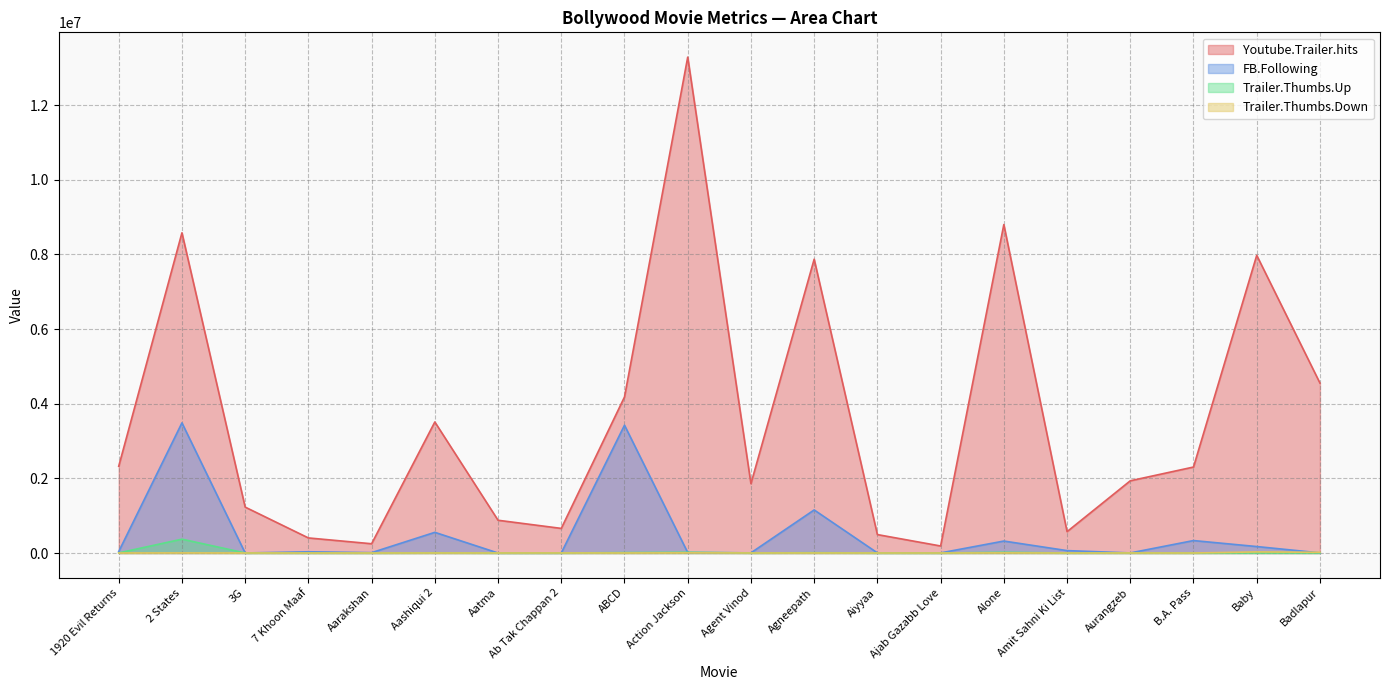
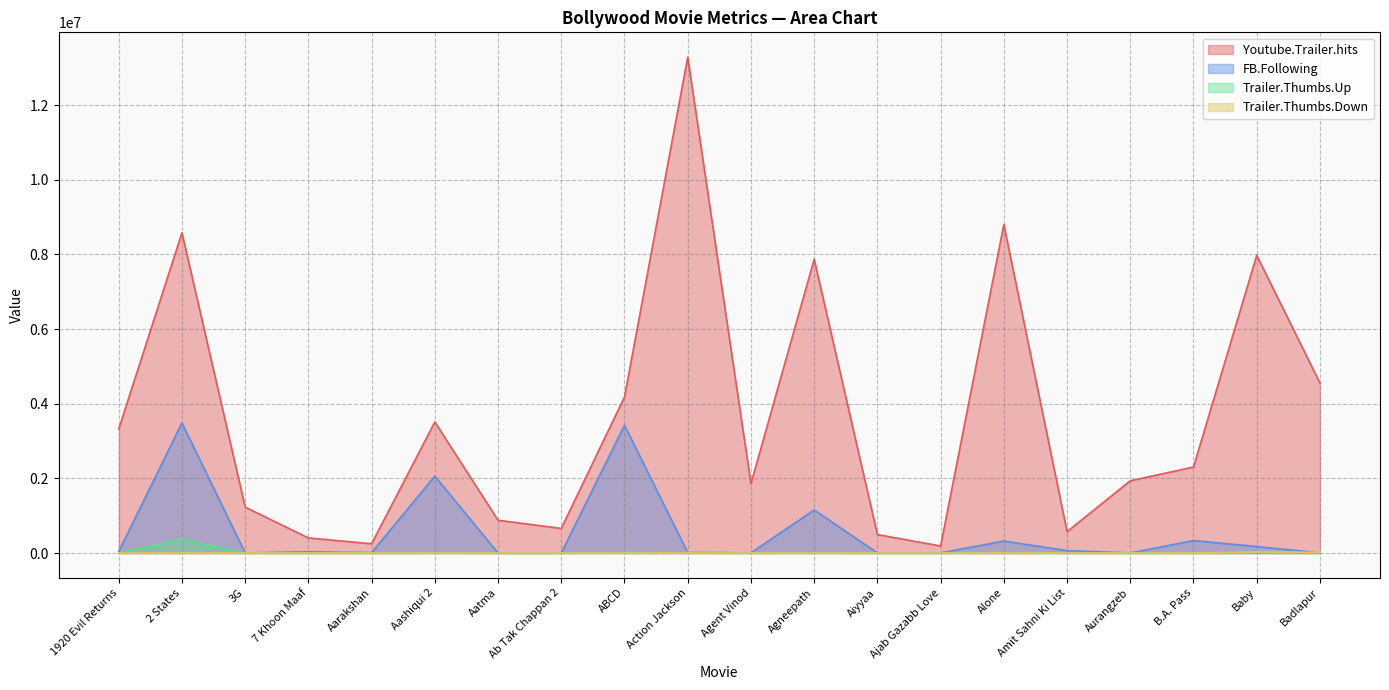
  {
    "Youtube.Trailer.hits": {
-     "1920 Evil Returns": 2300000,
+     "1920 Evil Returns": 3300000,
      "2 States": 8600000,
      "3G": 1200000,
      "7 Khoon Maaf": 400000,
      "Aarakshan": 200000,
      "Aashiqui 2": 3500000,
      "Aatma": 900000,
      "Ab Tak Chappan 2": 700000,
      "ABCD": 4200000,
      "Action Jackson": 13300000,
      "Agent Vinod": 1900000,
      "Agneepath": 7900000,
      "Aiyyaa": 500000,
      "Ajab Gazabb Love": 200000,
      "Alone": 8800000,
      "Amit Sahni Ki List": 600000,
      "Aurangzeb": 1900000,
      "B.A. Pass": 2300000,
      "Baby": 8000000,
      "Badlapur": 4600000
    },
    "FB.Following": {
      "2 States": 3500000,
-     "Aashiqui 2": 600000,
+     "Aashiqui 2": 2100000,
      "ABCD": 3400000,
      "Agneepath": 1200000,
      "Alone": 300000,
      "B.A. Pass": 300000,
      "Baby": 200000
    },
    "Trailer.Thumbs.Up": {
      "2 States": 400000
    },
    "Trailer.Thumbs.Down": {
      "2 States": 0
    }
  }
